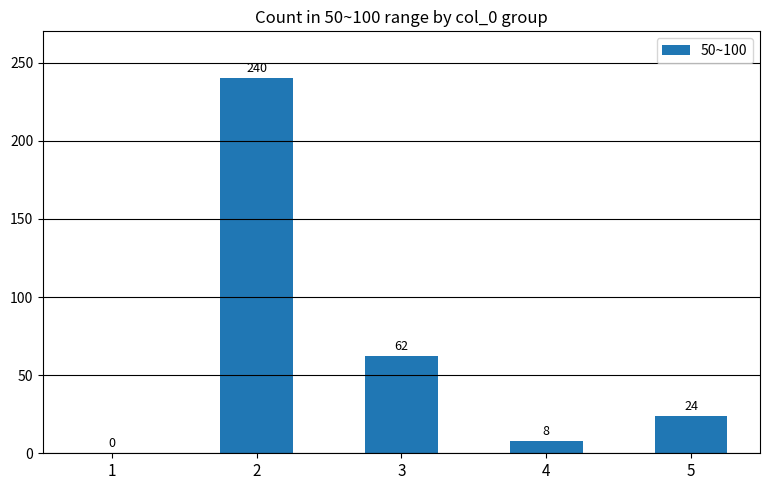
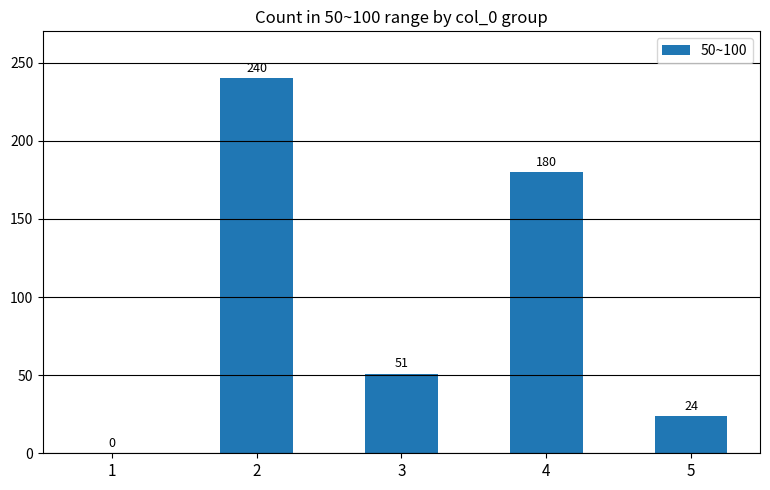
  {
    "1": 0,
    "2": 240,
-   "3": 62,
-   "4": 8,
+   "3": 51,
+   "4": 180,
    "5": 24
  }
